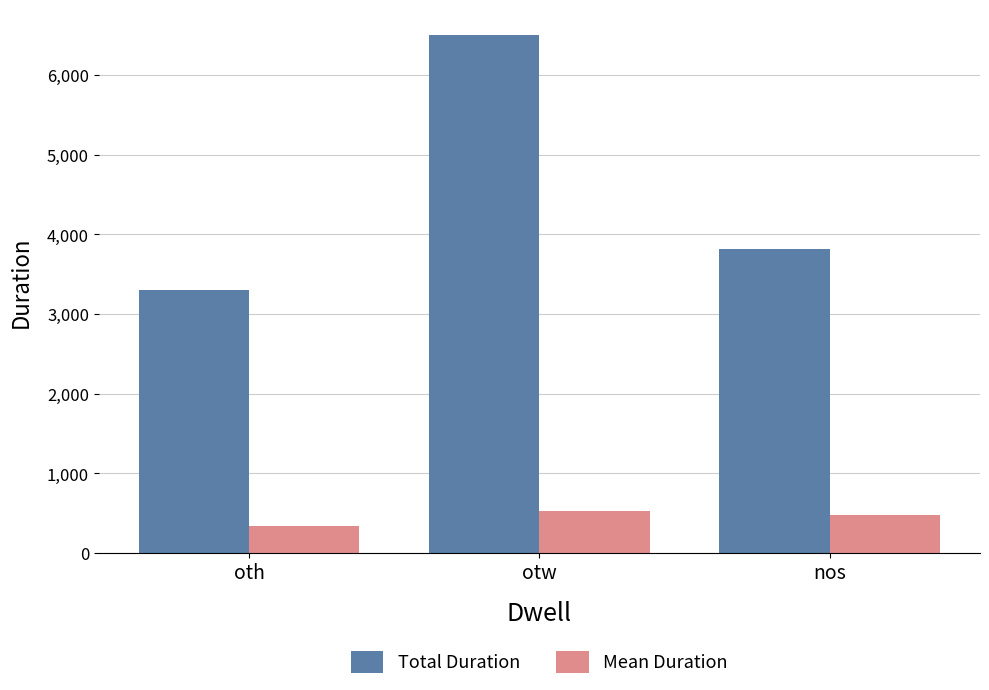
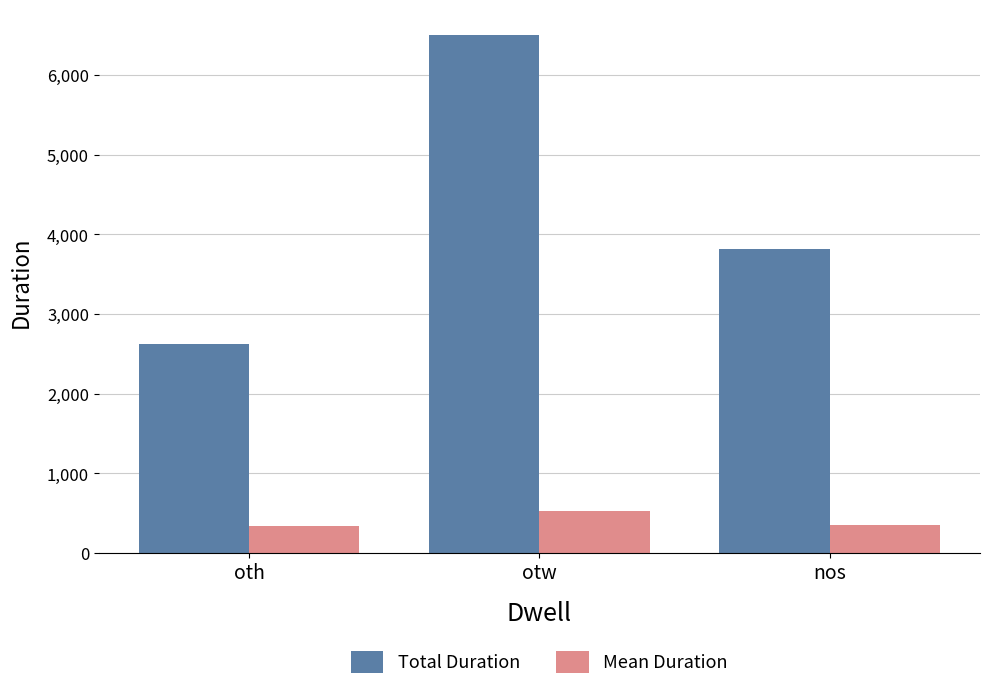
  {
    "Total Duration": {
-     "oth": "3,300",
+     "oth": "2,600",
      "otw": "6,500",
      "nos": "3,800"
    },
    "Mean Duration": {
      "oth": "300",
      "otw": "500",
-     "nos": "500"
+     "nos": "400"
    }
  }
